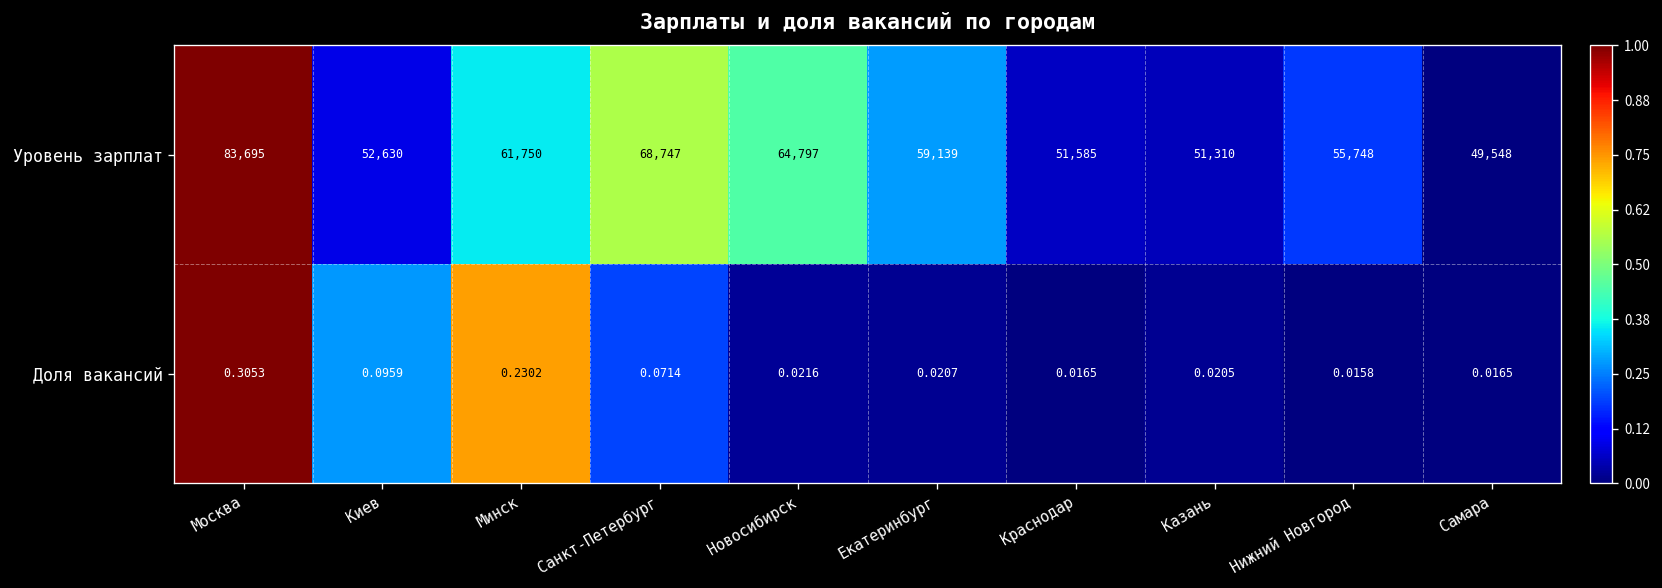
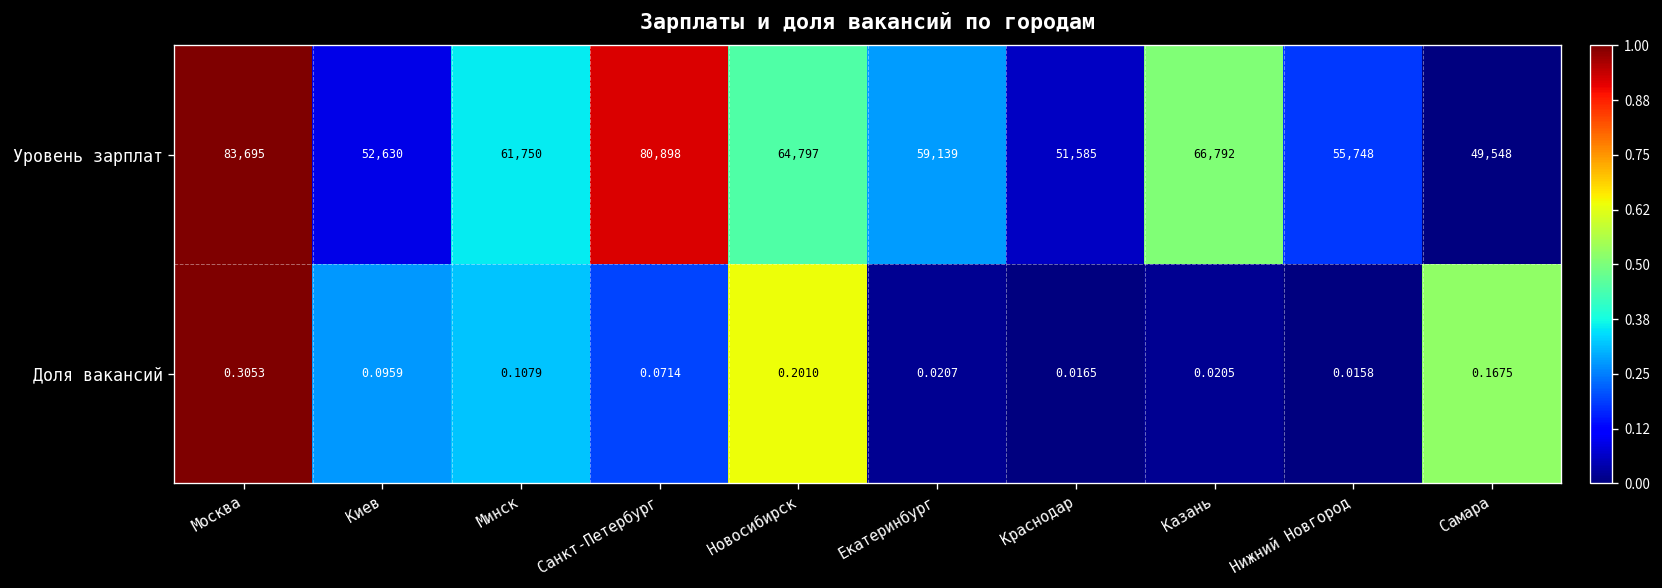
  {
    "Уровень зарплат": {
      "Москва": "83,695",
      "Киев": "52,630",
      "Минск": "61,750",
-     "Санкт-Петербург": "68,747",
+     "Санкт-Петербург": "80,898",
      "Новосибирск": "64,797",
      "Екатеринбург": "59,139",
      "Краснодар": "51,585",
-     "Казань": "51,310",
+     "Казань": "66,792",
      "Нижний Новгород": "55,748",
      "Самара": "49,548"
    },
    "Доля вакансий": {
      "Москва": "0.3053",
      "Киев": "0.0959",
-     "Минск": "0.2302",
+     "Минск": "0.1079",
      "Санкт-Петербург": "0.0714",
-     "Новосибирск": "0.0216",
+     "Новосибирск": "0.2010",
      "Екатеринбург": "0.0207",
      "Краснодар": "0.0165",
      "Казань": "0.0205",
      "Нижний Новгород": "0.0158",
-     "Самара": "0.0165"
+     "Самара": "0.1675"
    }
  }
